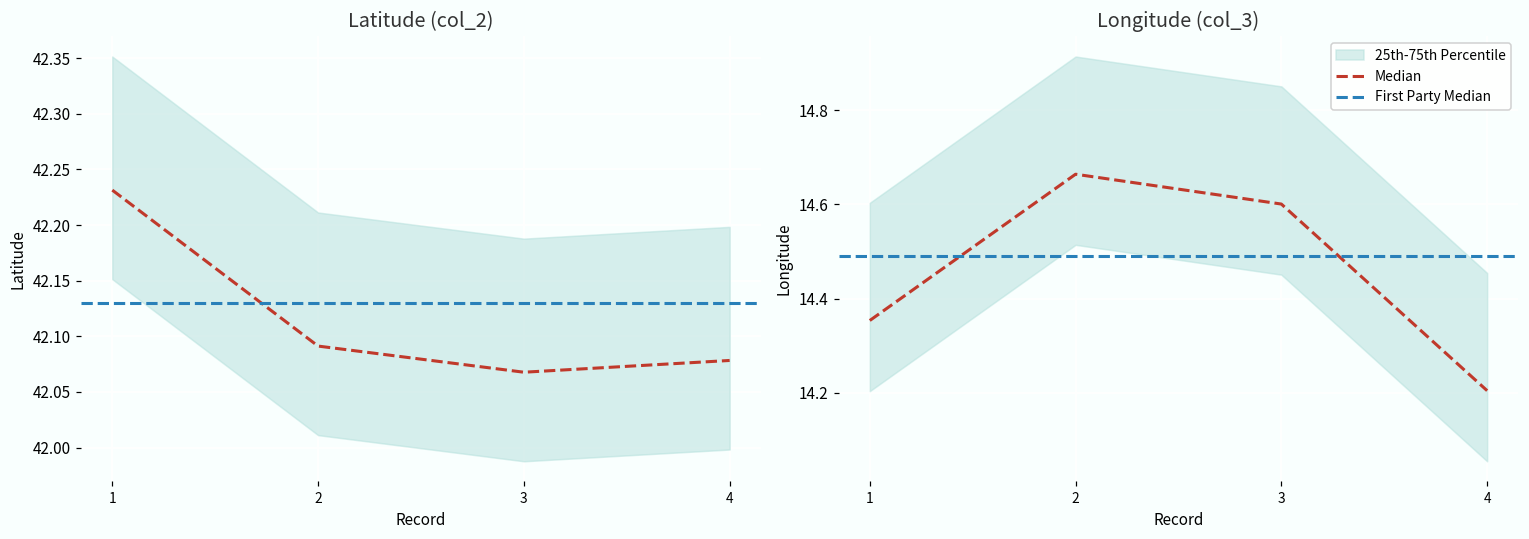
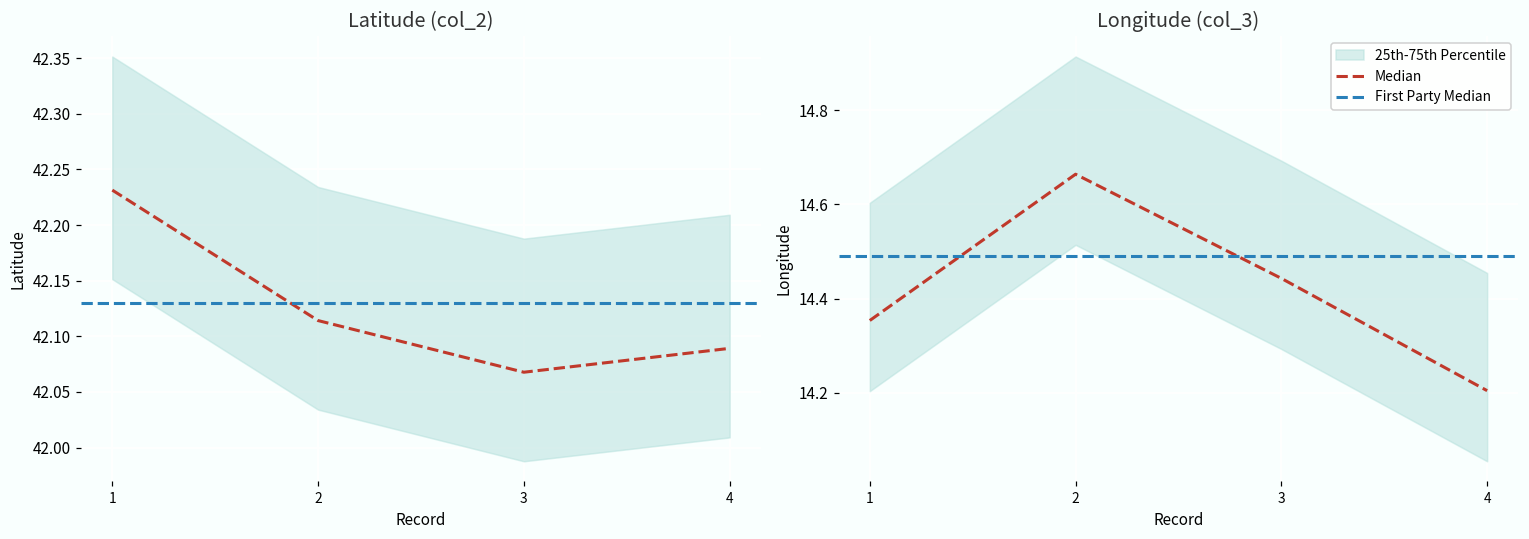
  {
    "Latitude (col_2)": {
      "Median": {
        "1": 42.231,
-       "2": 42.091,
+       "2": 42.114,
        "3": 42.068,
-       "4": 42.078
+       "4": 42.089
      }
    },
    "Longitude (col_3)": {
      "Median": {
        "1": 14.35,
        "2": 14.66,
-       "3": 14.60,
+       "3": 14.44,
        "4": 14.20
      }
    }
  }
